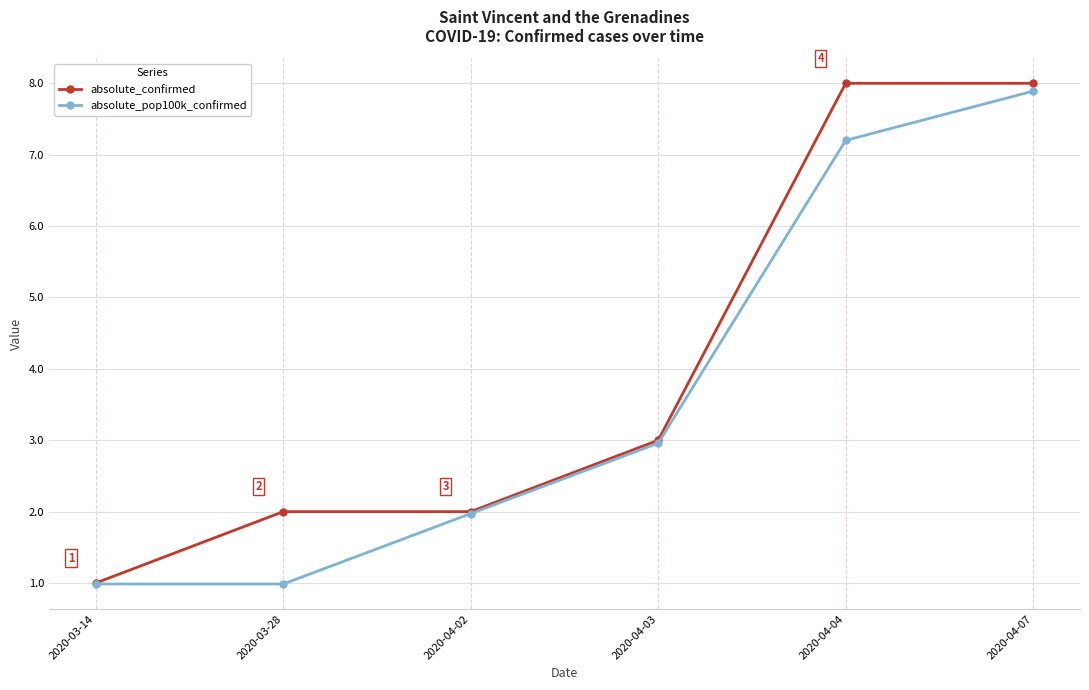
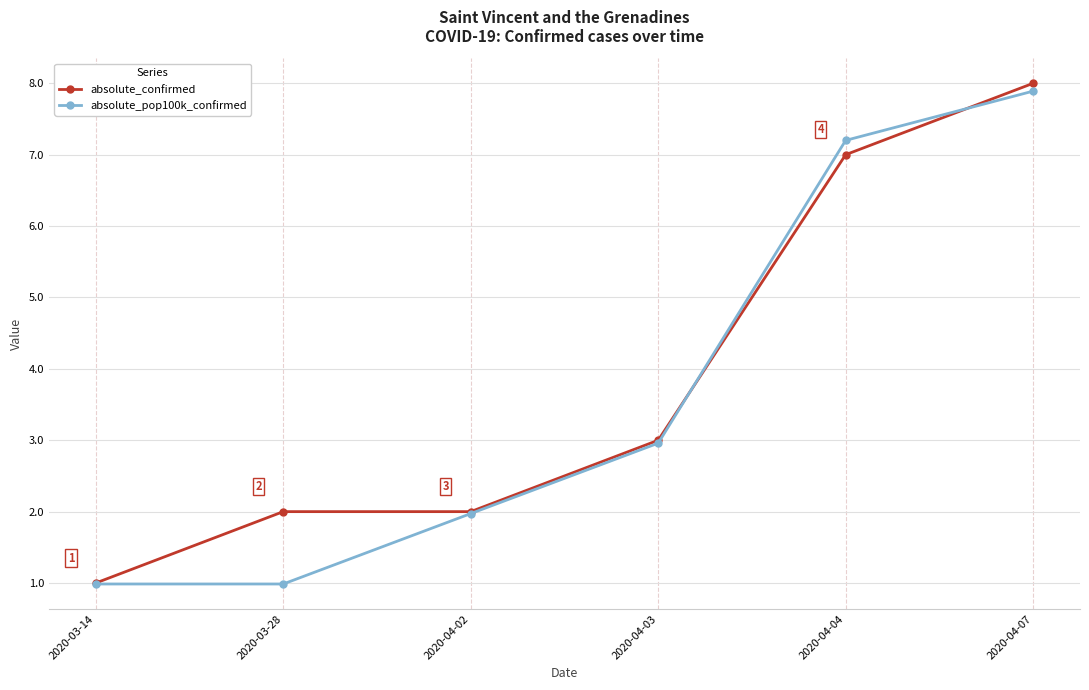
  {
    "absolute_confirmed": {
      "2020-04-03": 3,
-     "2020-04-04": 8,
+     "2020-04-04": 7,
      "2020-04-07": 8
    },
    "absolute_pop100k_confirmed": {
      "2020-03-28": 1,
      "2020-04-03": 3.0,
      "2020-04-04": 7.2,
      "2020-04-07": 7.9
    }
  }
